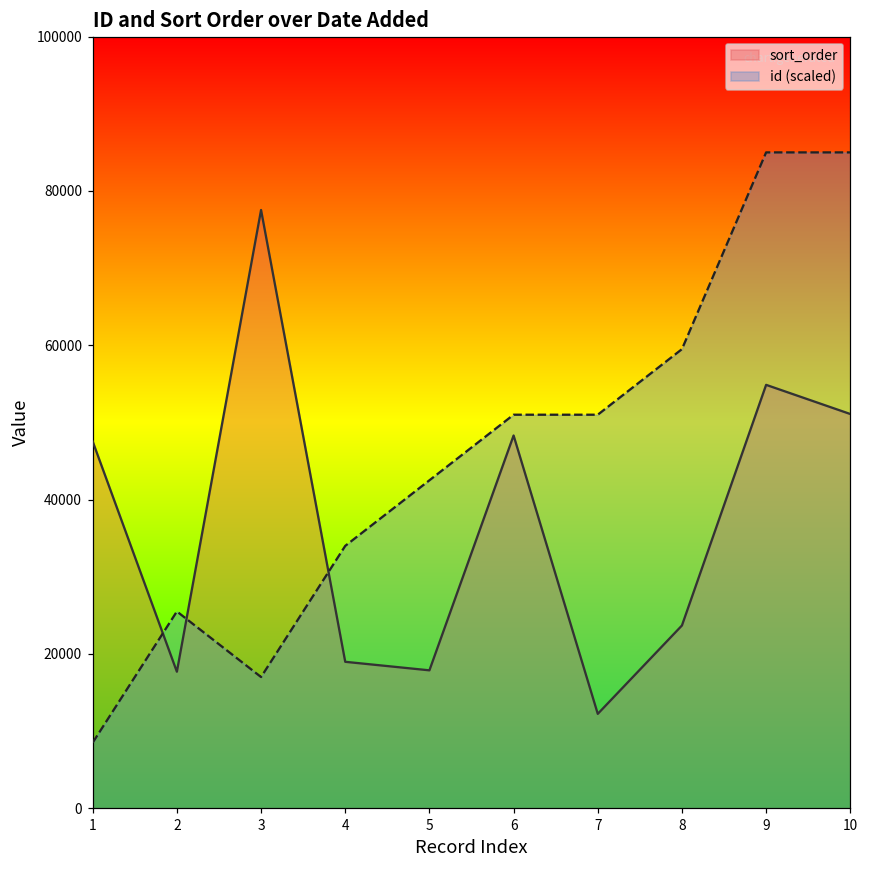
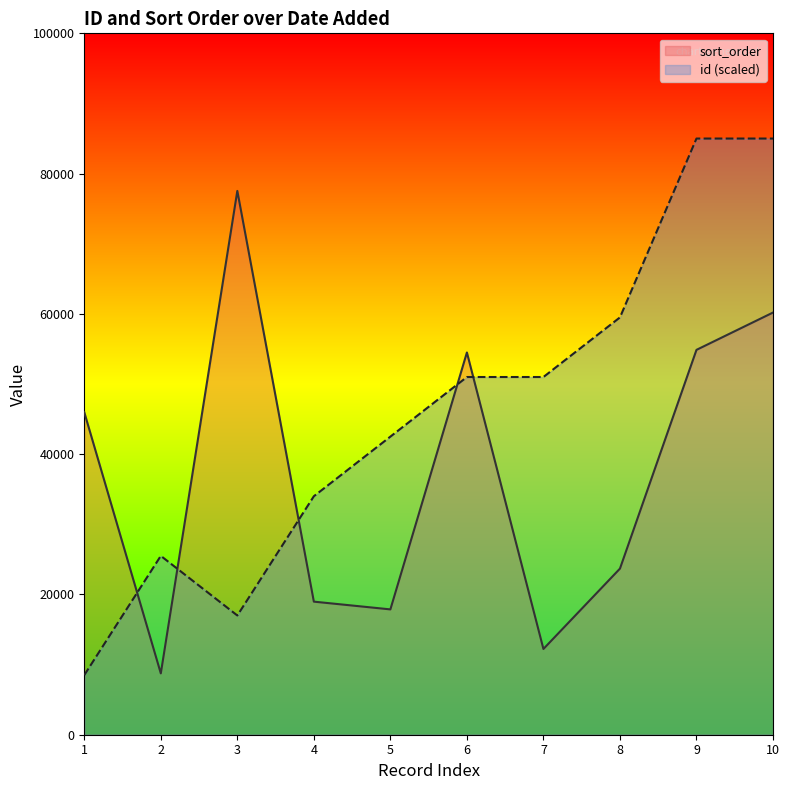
  {
    "sort_order": {
-     "1": 48000,
-     "2": 18000,
+     "1": 46000,
+     "2": 9000,
      "3": 78000,
      "4": 19000,
      "5": 18000,
-     "6": 48000,
+     "6": 54000,
      "7": 12000,
      "8": 24000,
      "9": 55000,
-     "10": 51000
+     "10": 60000
    },
    "id (scaled)": {
      "1": 9000,
      "2": 26000,
      "3": 17000,
      "4": 34000,
      "5": 43000,
      "6": 51000,
      "7": 51000,
      "8": 59000,
      "9": 85000,
      "10": 85000
    }
  }
